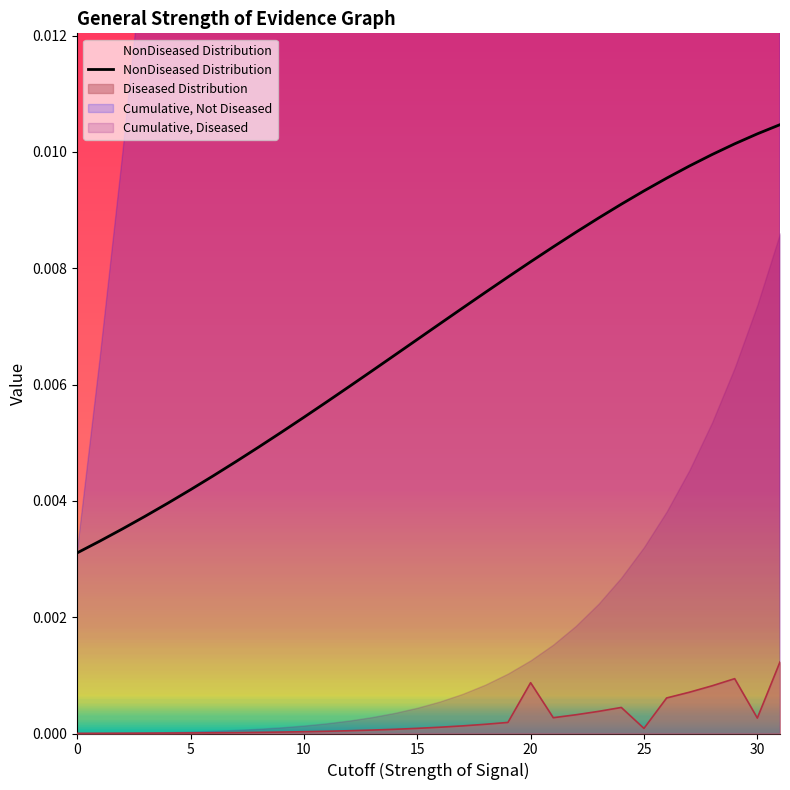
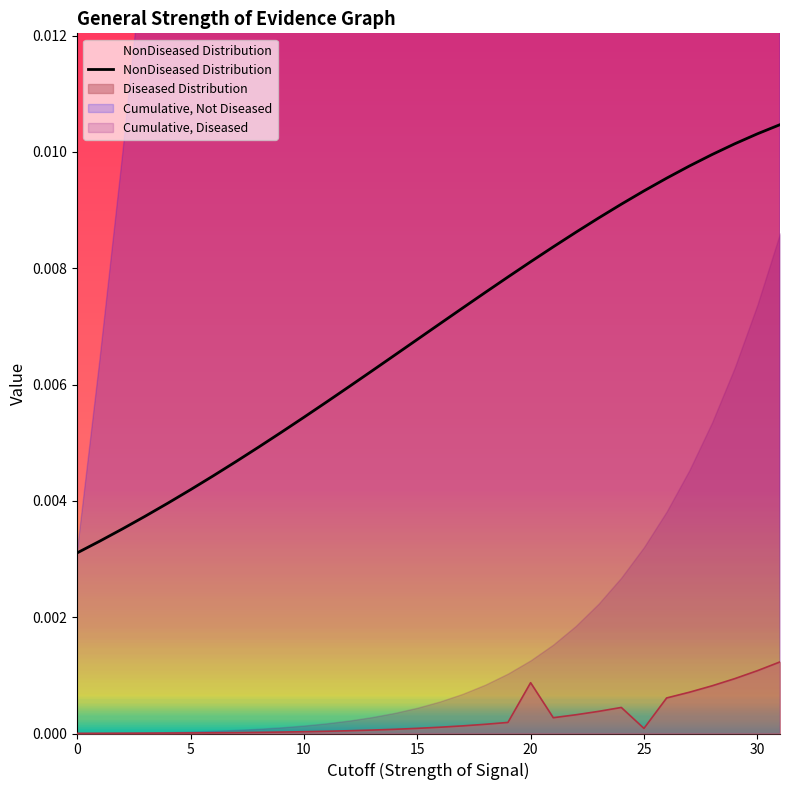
  {
    "Diseased Distribution": {
      "10": 0.0000,
      "15": 0.0001,
      "20": 0.0009,
      "25": 0.0001,
-     "30": 0.0003
+     "30": 0.0011
    }
  }
